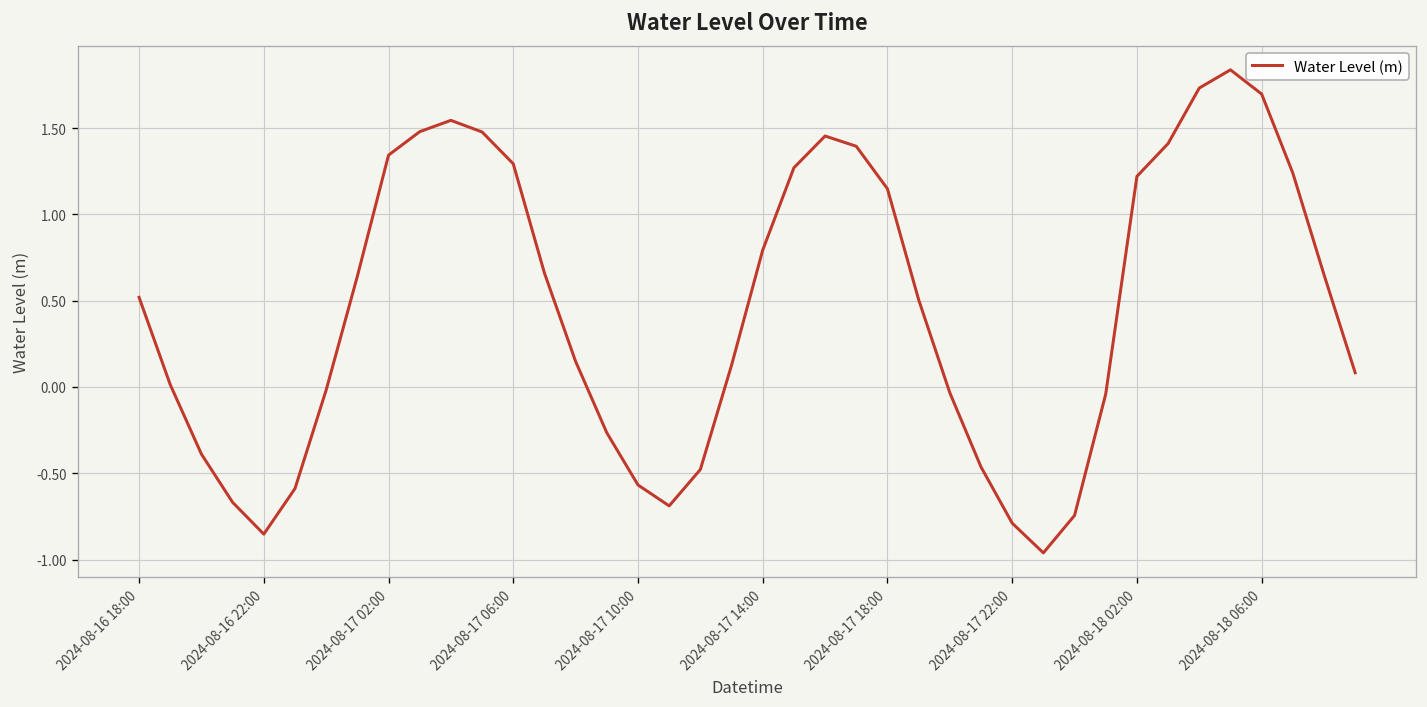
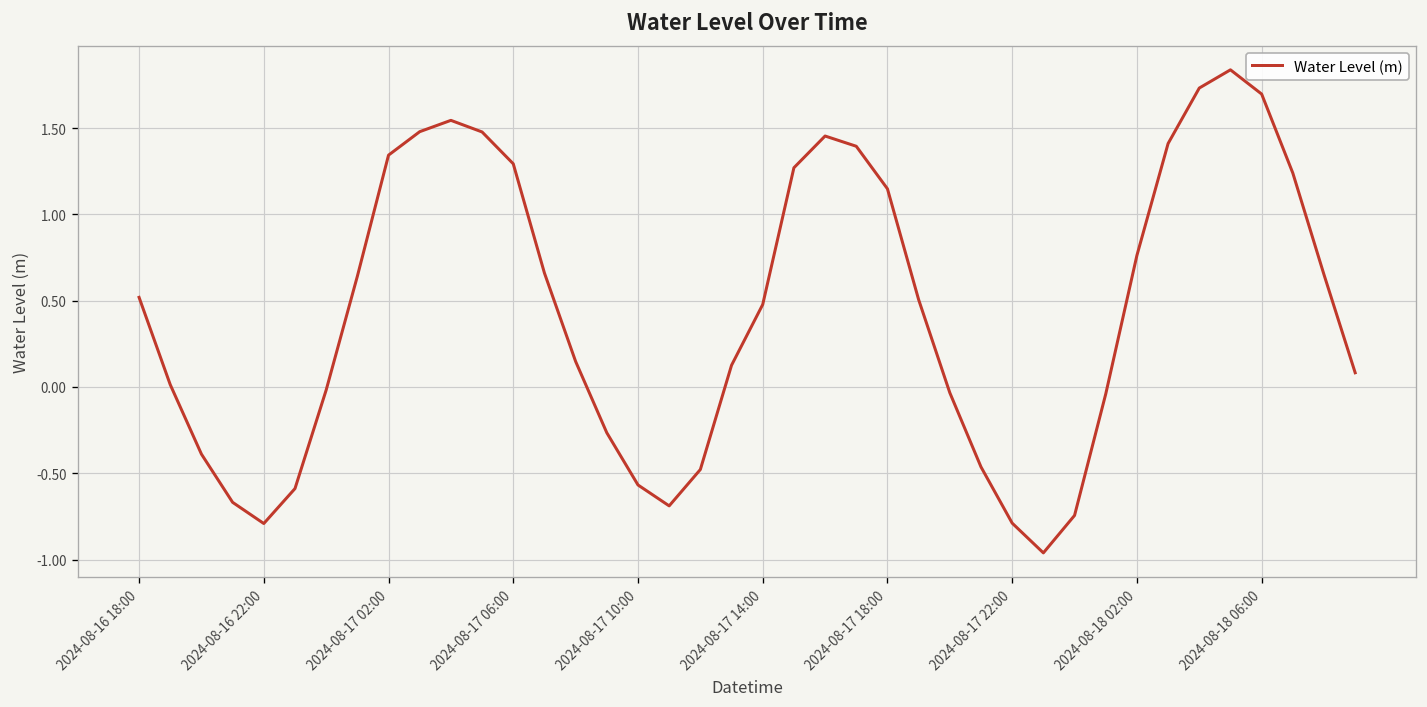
  {
    "2024-08-16 18:00": 0.52,
-   "2024-08-16 22:00": -0.85,
+   "2024-08-16 22:00": -0.79,
    "2024-08-17 02:00": 1.34,
    "2024-08-17 06:00": 1.29,
    "2024-08-17 10:00": -0.57,
-   "2024-08-17 14:00": 0.79,
+   "2024-08-17 14:00": 0.48,
    "2024-08-17 18:00": 1.15,
    "2024-08-17 22:00": -0.79,
-   "2024-08-18 02:00": 1.22,
+   "2024-08-18 02:00": 0.76,
    "2024-08-18 06:00": 1.70
  }
